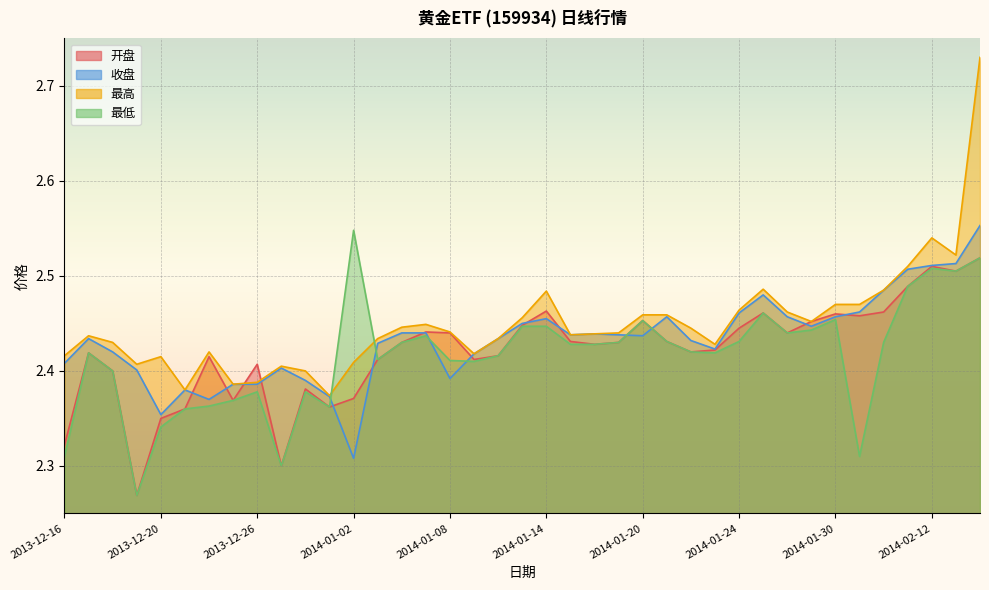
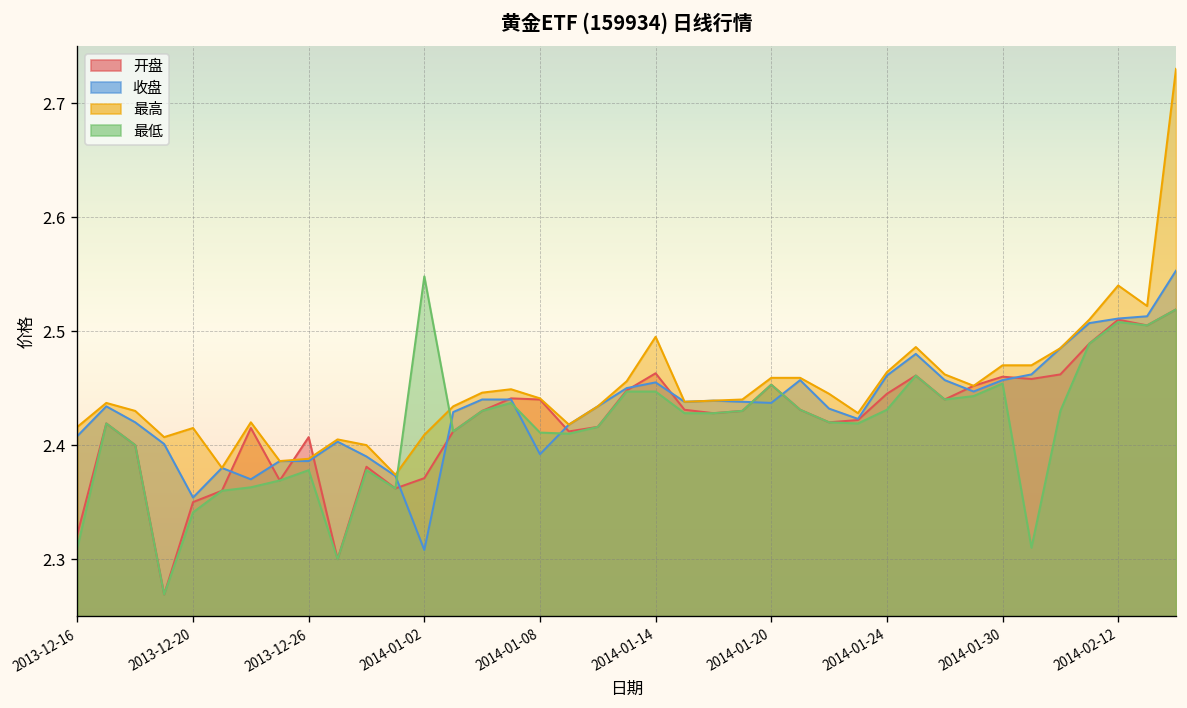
  {
    "开盘": {
      "2013-12-16": 2.32,
      "2013-12-20": 2.35,
      "2013-12-26": 2.41,
      "2014-01-02": 2.37,
      "2014-01-14": 2.46,
      "2014-01-24": 2.45,
      "2014-01-30": 2.46
    },
    "收盘": {
      "2013-12-16": 2.41,
      "2013-12-20": 2.35,
      "2014-01-02": 2.31,
      "2014-01-08": 2.39,
      "2014-01-14": 2.46,
      "2014-01-20": 2.44,
      "2014-01-24": 2.46,
      "2014-01-30": 2.46
    },
    "最高": {
      "2013-12-16": 2.42,
      "2013-12-20": 2.42,
      "2014-01-02": 2.41,
-     "2014-01-14": 2.48,
+     "2014-01-14": 2.50,
      "2014-01-20": 2.46,
      "2014-01-24": 2.46,
      "2014-01-30": 2.47,
      "2014-02-12": 2.54
    },
    "最低": {
      "2013-12-16": 2.31,
      "2013-12-20": 2.34,
      "2013-12-26": 2.38,
      "2014-01-02": 2.55,
      "2014-01-08": 2.41,
      "2014-01-14": 2.45,
      "2014-01-24": 2.43,
      "2014-01-30": 2.45
    }
  }
